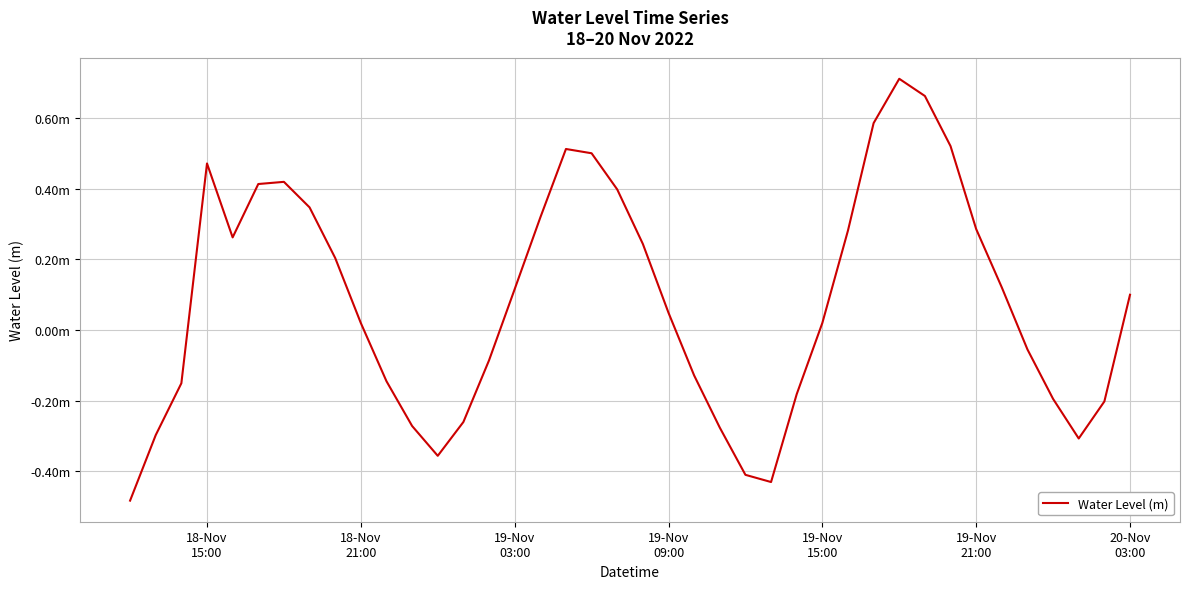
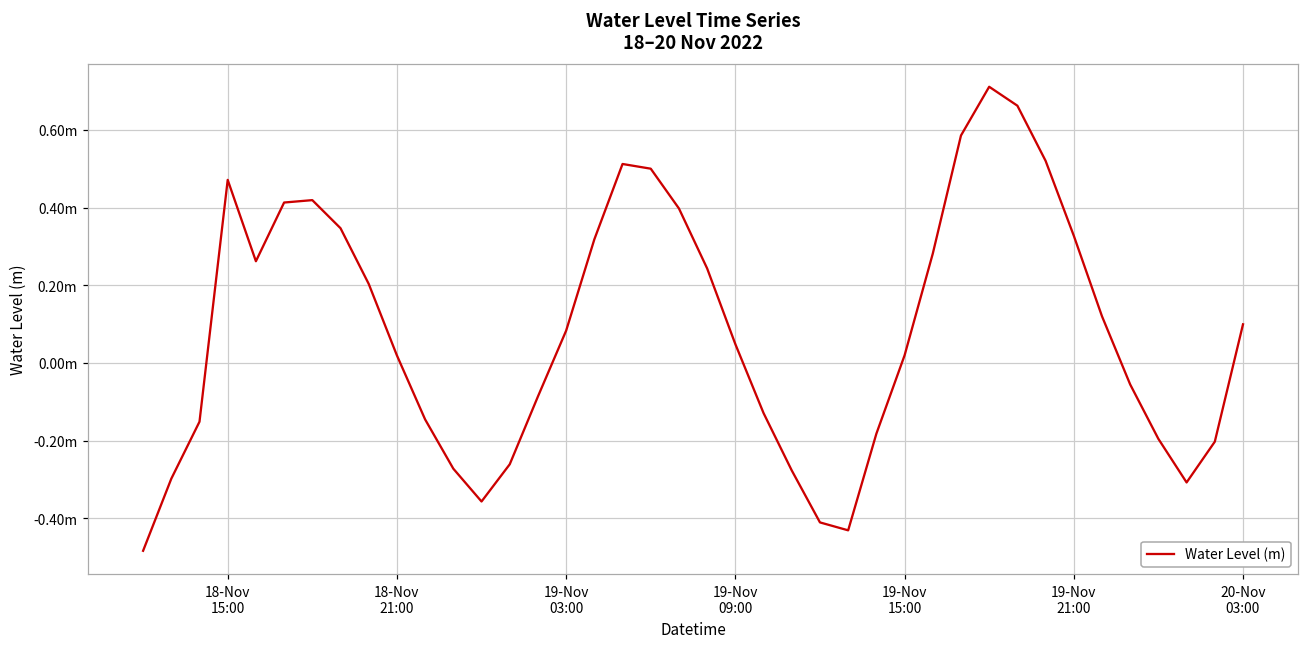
  {
    "18-Nov 15:00": "0.47m",
    "18-Nov 21:00": "0.02m",
-   "19-Nov 03:00": "0.12m",
+   "19-Nov 03:00": "0.08m",
    "19-Nov 09:00": "0.05m",
    "19-Nov 15:00": "0.02m",
-   "19-Nov 21:00": "0.29m",
+   "19-Nov 21:00": "0.33m",
    "20-Nov 03:00": "0.10m"
  }
